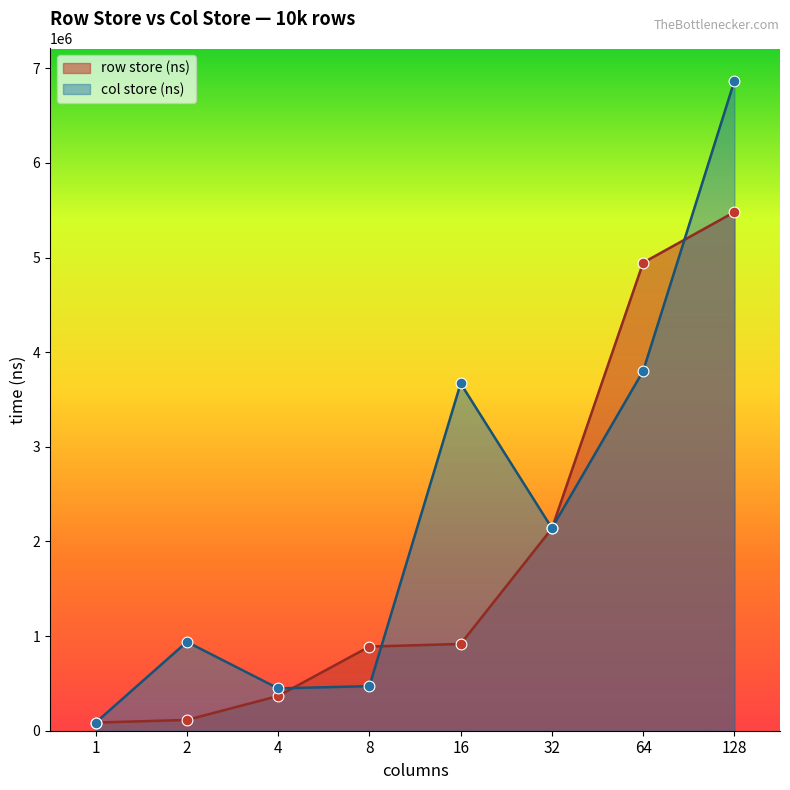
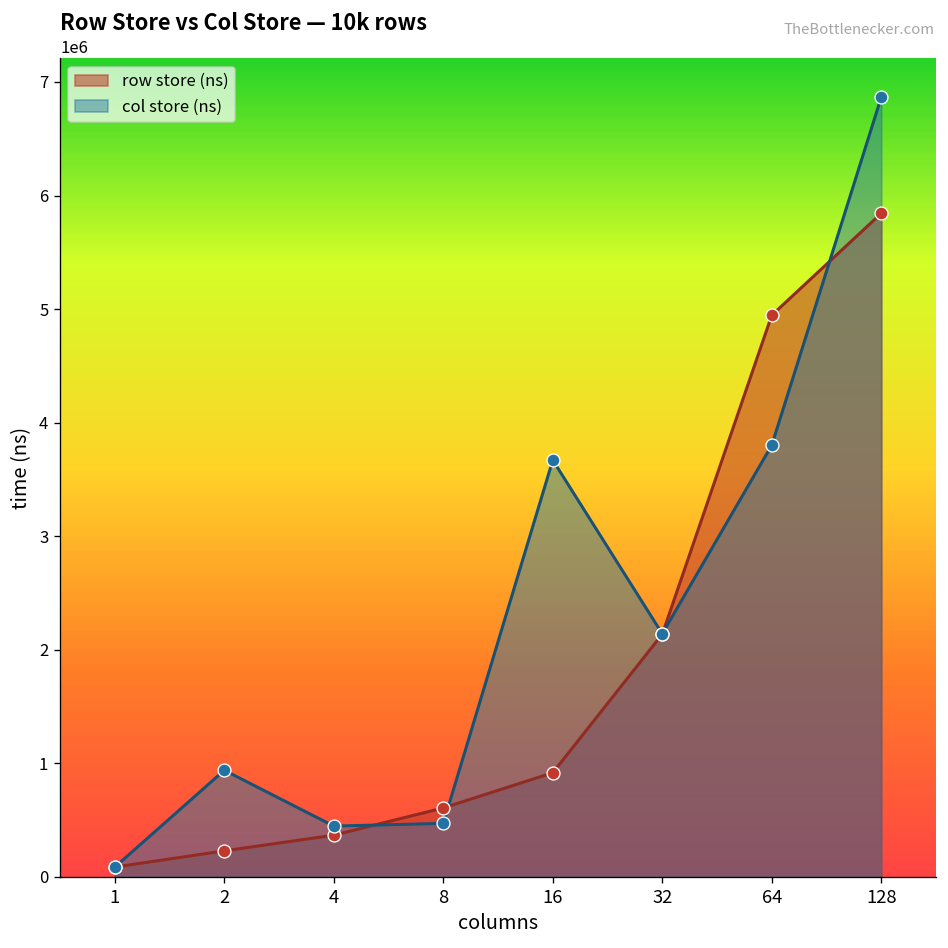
  {
    "row store (ns)": {
-     "2": 100000,
+     "2": 200000,
      "4": 400000,
-     "8": 900000,
+     "8": 600000,
      "16": 900000,
      "64": 4900000,
-     "128": 5500000
+     "128": 5800000
    },
    "col store (ns)": {
      "2": 900000,
      "4": 400000,
      "8": 500000,
      "16": 3700000,
      "64": 3800000,
      "128": 6900000
    }
  }
